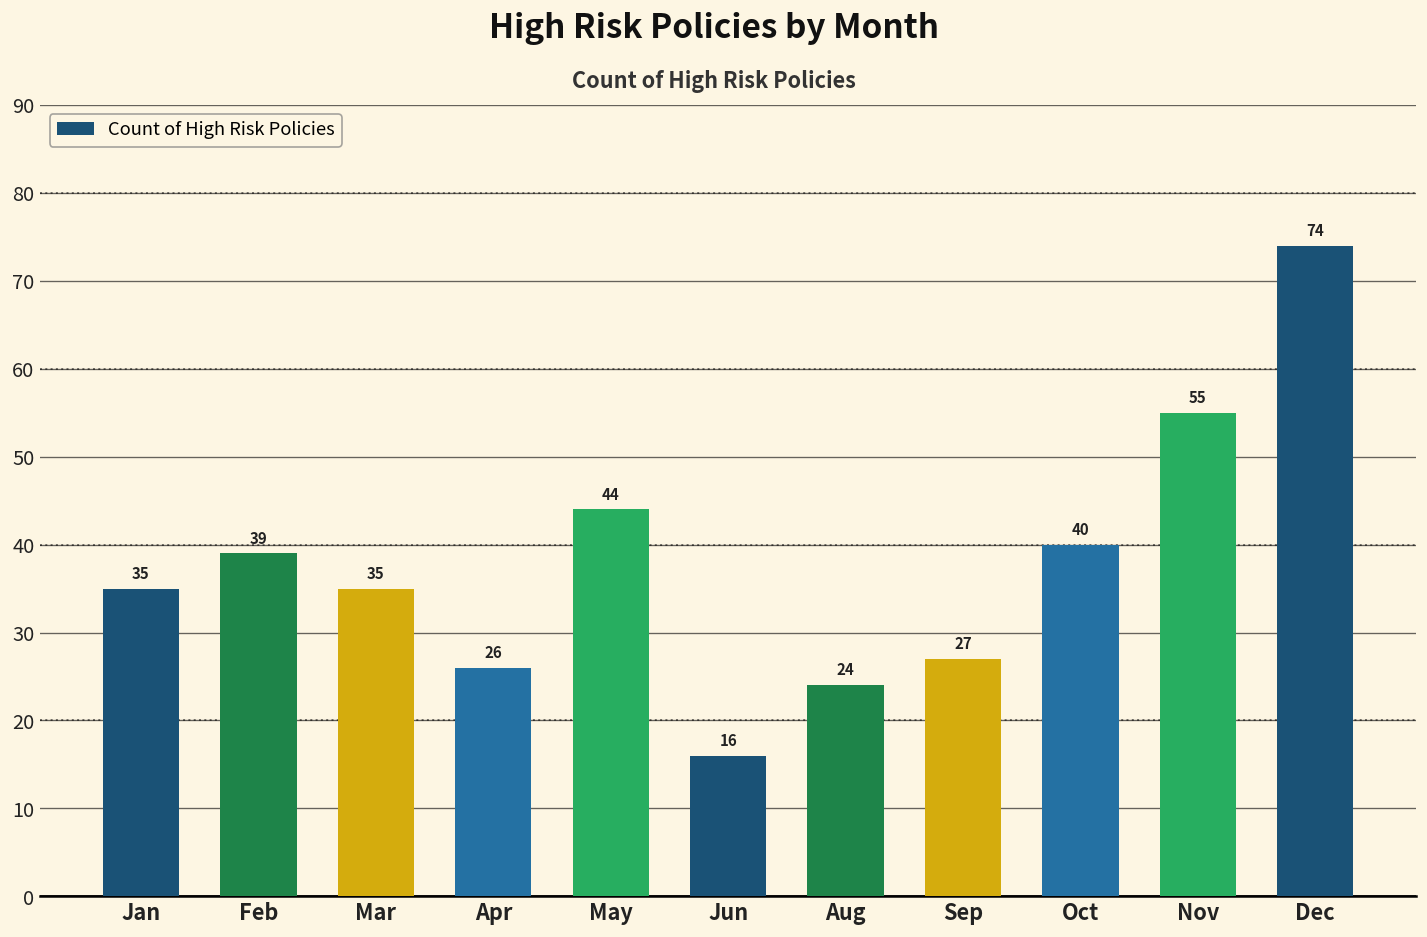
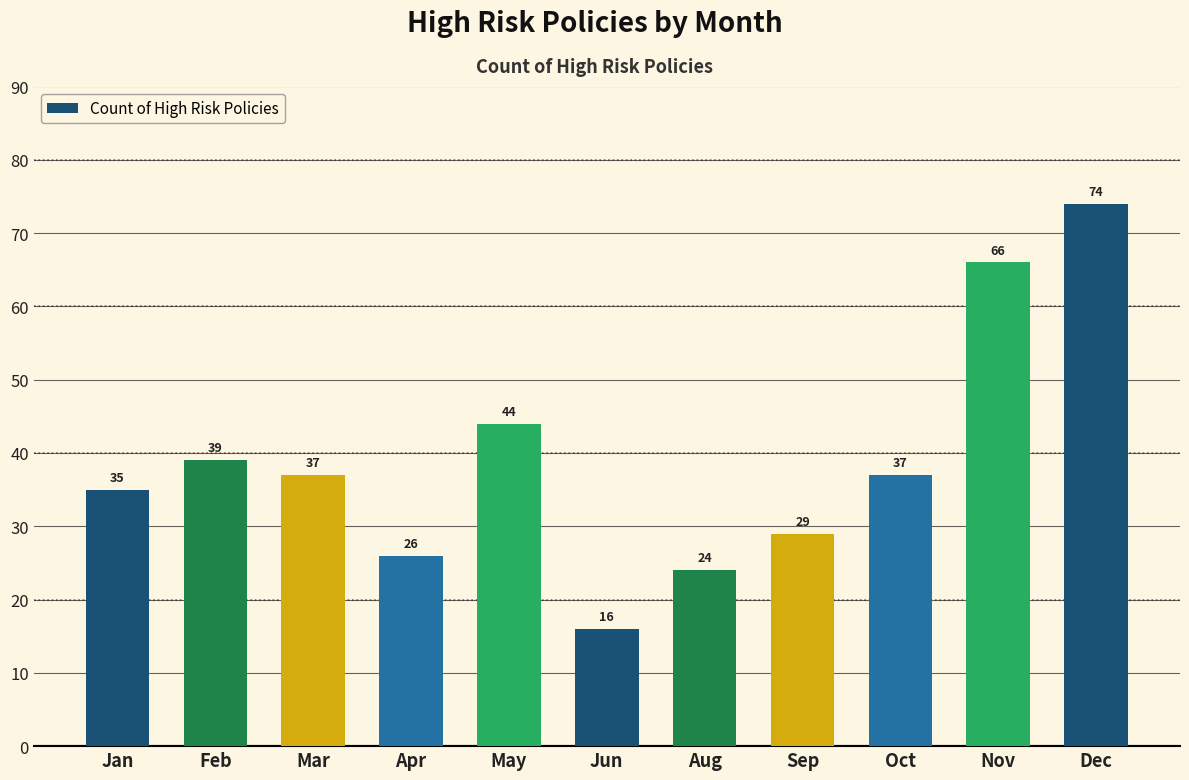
  {
    "Jan": 35,
    "Feb": 39,
-   "Mar": 35,
+   "Mar": 37,
    "Apr": 26,
    "May": 44,
    "Jun": 16,
    "Aug": 24,
-   "Sep": 27,
-   "Oct": 40,
-   "Nov": 55,
+   "Sep": 29,
+   "Oct": 37,
+   "Nov": 66,
    "Dec": 74
  }
